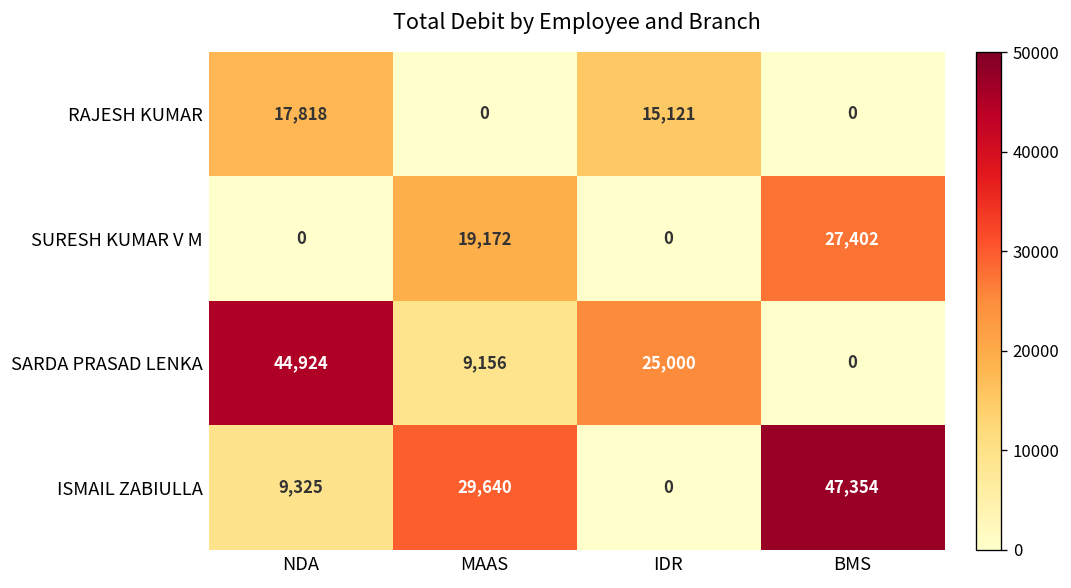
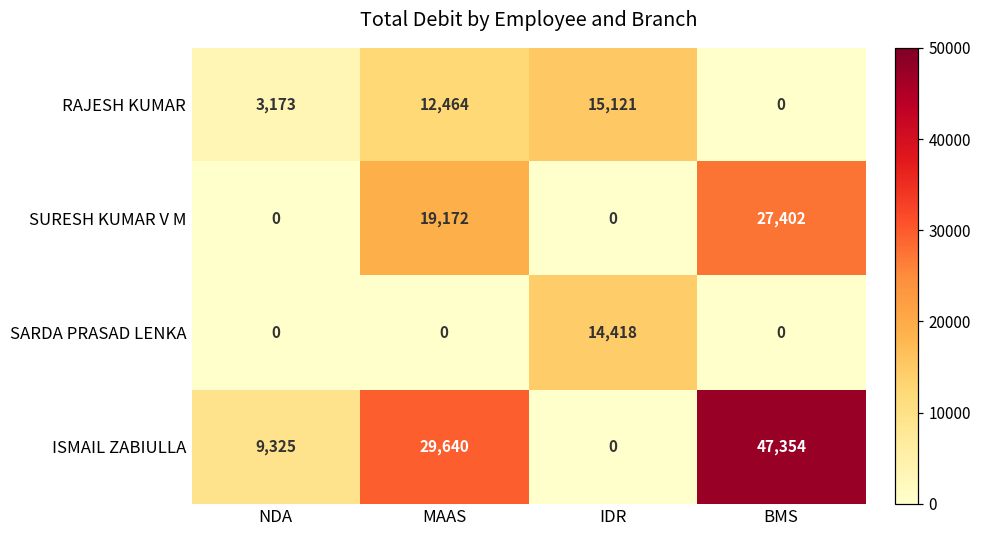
  {
    "RAJESH KUMAR": {
-     "NDA": "17,818",
-     "MAAS": "0",
+     "NDA": "3,173",
+     "MAAS": "12,464",
      "IDR": "15,121",
      "BMS": "0"
    },
    "SURESH KUMAR V M": {
      "NDA": "0",
      "MAAS": "19,172",
      "IDR": "0",
      "BMS": "27,402"
    },
    "SARDA PRASAD LENKA": {
-     "NDA": "44,924",
-     "MAAS": "9,156",
-     "IDR": "25,000",
+     "NDA": "0",
+     "MAAS": "0",
+     "IDR": "14,418",
      "BMS": "0"
    },
    "ISMAIL ZABIULLA": {
      "NDA": "9,325",
      "MAAS": "29,640",
      "IDR": "0",
      "BMS": "47,354"
    }
  }
